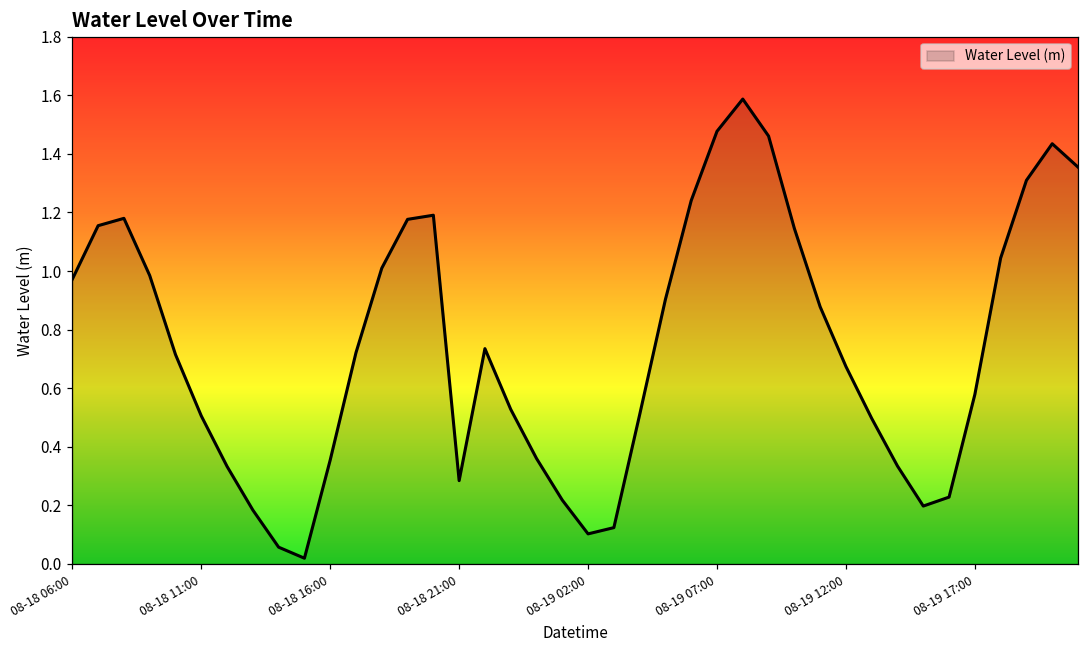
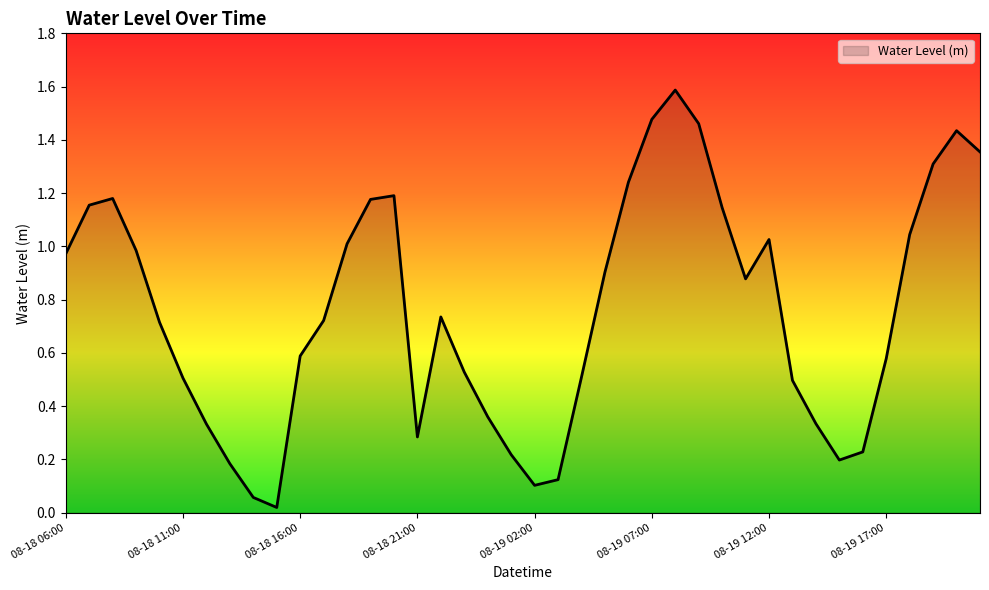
  {
    "08-18 06:00": 0.97,
    "08-18 11:00": 0.51,
-   "08-18 16:00": 0.35,
+   "08-18 16:00": 0.59,
    "08-18 21:00": 0.28,
    "08-19 02:00": 0.10,
    "08-19 07:00": 1.48,
-   "08-19 12:00": 0.67,
+   "08-19 12:00": 1.03,
    "08-19 17:00": 0.58
  }
